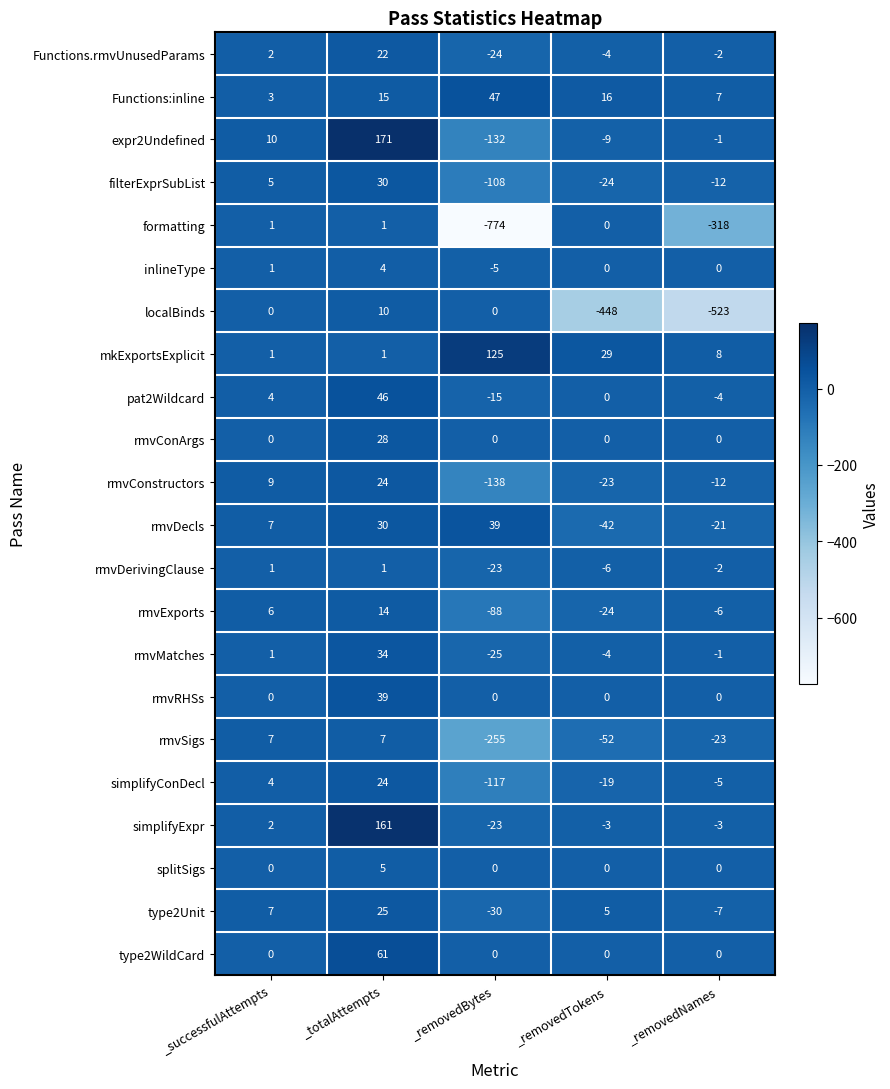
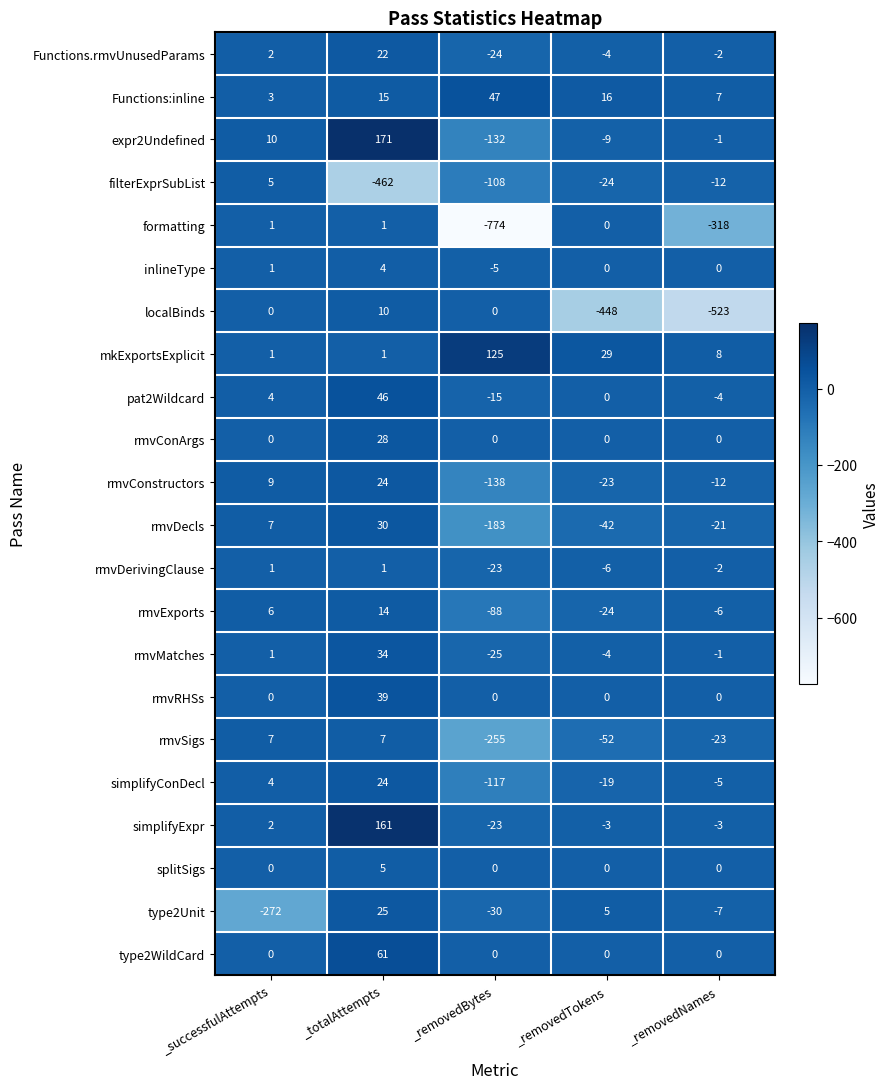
  {
    "Functions.rmvUnusedParams": {
      "_successfulAttempts": 2,
      "_totalAttempts": 22,
      "_removedBytes": -24,
      "_removedTokens": -4,
      "_removedNames": -2
    },
    "Functions:inline": {
      "_successfulAttempts": 3,
      "_totalAttempts": 15,
      "_removedBytes": 47,
      "_removedTokens": 16,
      "_removedNames": 7
    },
    "expr2Undefined": {
      "_successfulAttempts": 10,
      "_totalAttempts": 171,
      "_removedBytes": -132,
      "_removedTokens": -9,
      "_removedNames": -1
    },
    "filterExprSubList": {
      "_successfulAttempts": 5,
-     "_totalAttempts": 30,
+     "_totalAttempts": -462,
      "_removedBytes": -108,
      "_removedTokens": -24,
      "_removedNames": -12
    },
    "formatting": {
      "_successfulAttempts": 1,
      "_totalAttempts": 1,
      "_removedBytes": -774,
      "_removedTokens": 0,
      "_removedNames": -318
    },
    "inlineType": {
      "_successfulAttempts": 1,
      "_totalAttempts": 4,
      "_removedBytes": -5,
      "_removedTokens": 0,
      "_removedNames": 0
    },
    "localBinds": {
      "_successfulAttempts": 0,
      "_totalAttempts": 10,
      "_removedBytes": 0,
      "_removedTokens": -448,
      "_removedNames": -523
    },
    "mkExportsExplicit": {
      "_successfulAttempts": 1,
      "_totalAttempts": 1,
      "_removedBytes": 125,
      "_removedTokens": 29,
      "_removedNames": 8
    },
    "pat2Wildcard": {
      "_successfulAttempts": 4,
      "_totalAttempts": 46,
      "_removedBytes": -15,
      "_removedTokens": 0,
      "_removedNames": -4
    },
    "rmvConArgs": {
      "_successfulAttempts": 0,
      "_totalAttempts": 28,
      "_removedBytes": 0,
      "_removedTokens": 0,
      "_removedNames": 0
    },
    "rmvConstructors": {
      "_successfulAttempts": 9,
      "_totalAttempts": 24,
      "_removedBytes": -138,
      "_removedTokens": -23,
      "_removedNames": -12
    },
    "rmvDecls": {
      "_successfulAttempts": 7,
      "_totalAttempts": 30,
-     "_removedBytes": 39,
+     "_removedBytes": -183,
      "_removedTokens": -42,
      "_removedNames": -21
    },
    "rmvDerivingClause": {
      "_successfulAttempts": 1,
      "_totalAttempts": 1,
      "_removedBytes": -23,
      "_removedTokens": -6,
      "_removedNames": -2
    },
    "rmvExports": {
      "_successfulAttempts": 6,
      "_totalAttempts": 14,
      "_removedBytes": -88,
      "_removedTokens": -24,
      "_removedNames": -6
    },
    "rmvMatches": {
      "_successfulAttempts": 1,
      "_totalAttempts": 34,
      "_removedBytes": -25,
      "_removedTokens": -4,
      "_removedNames": -1
    },
    "rmvRHSs": {
      "_successfulAttempts": 0,
      "_totalAttempts": 39,
      "_removedBytes": 0,
      "_removedTokens": 0,
      "_removedNames": 0
    },
    "rmvSigs": {
      "_successfulAttempts": 7,
      "_totalAttempts": 7,
      "_removedBytes": -255,
      "_removedTokens": -52,
      "_removedNames": -23
    },
    "simplifyConDecl": {
      "_successfulAttempts": 4,
      "_totalAttempts": 24,
      "_removedBytes": -117,
      "_removedTokens": -19,
      "_removedNames": -5
    },
    "simplifyExpr": {
      "_successfulAttempts": 2,
      "_totalAttempts": 161,
      "_removedBytes": -23,
      "_removedTokens": -3,
      "_removedNames": -3
    },
    "splitSigs": {
      "_successfulAttempts": 0,
      "_totalAttempts": 5,
      "_removedBytes": 0,
      "_removedTokens": 0,
      "_removedNames": 0
    },
    "type2Unit": {
-     "_successfulAttempts": 7,
+     "_successfulAttempts": -272,
      "_totalAttempts": 25,
      "_removedBytes": -30,
      "_removedTokens": 5,
      "_removedNames": -7
    },
    "type2WildCard": {
      "_successfulAttempts": 0,
      "_totalAttempts": 61,
      "_removedBytes": 0,
      "_removedTokens": 0,
      "_removedNames": 0
    }
  }
